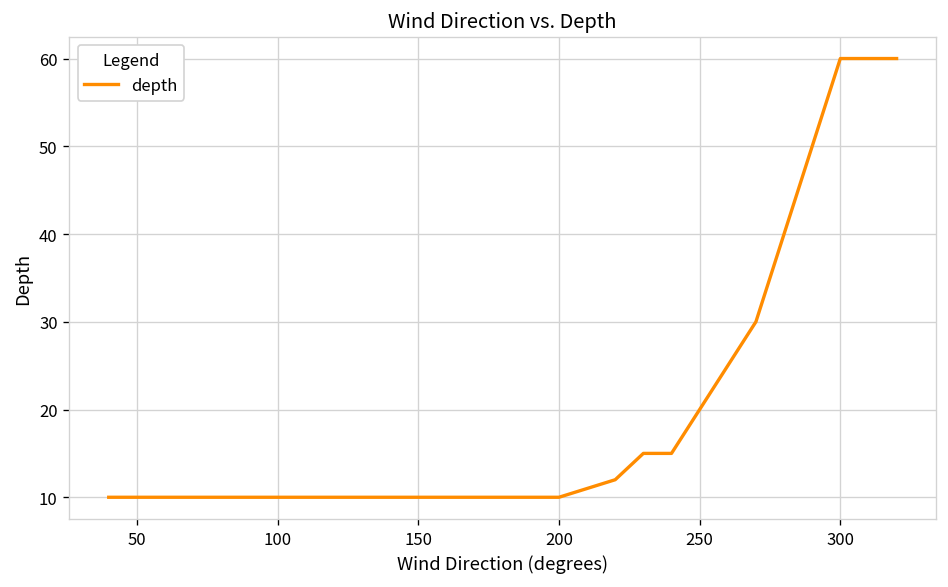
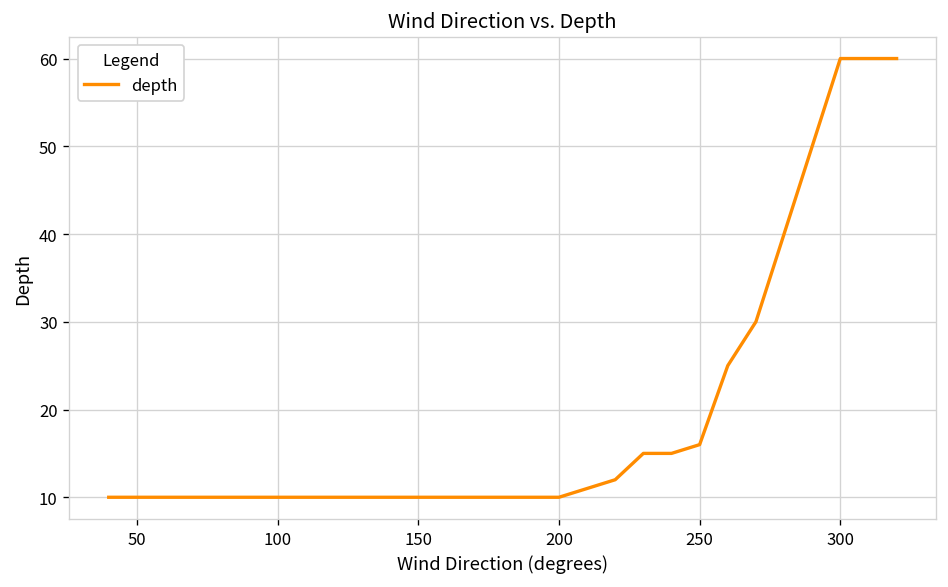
  {
    "50": 10,
    "100": 10,
    "150": 10,
    "200": 10,
-   "250": 20,
+   "250": 16,
    "300": 60
  }
